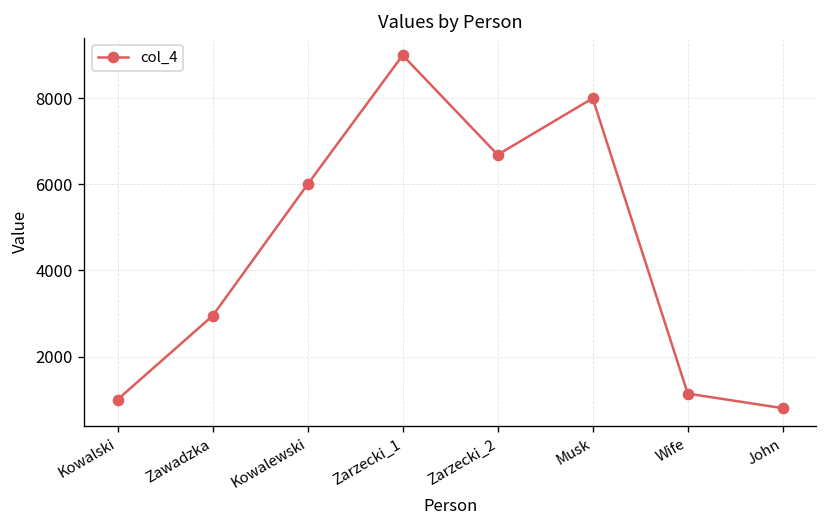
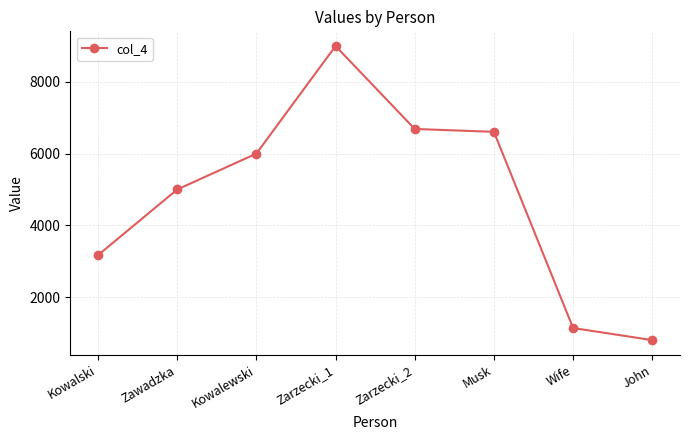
  {
-   "Kowalski": 1000,
-   "Zawadzka": 2900,
+   "Kowalski": 3200,
+   "Zawadzka": 5000,
    "Kowalewski": 6000,
    "Zarzecki_1": 9000,
    "Zarzecki_2": 6700,
-   "Musk": 8000,
+   "Musk": 6600,
    "Wife": 1100,
    "John": 800
  }
